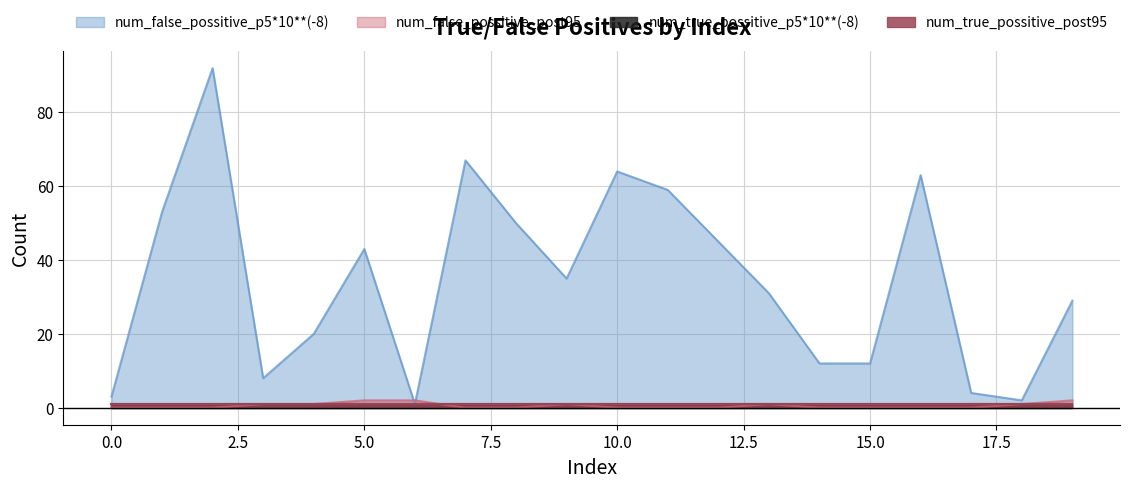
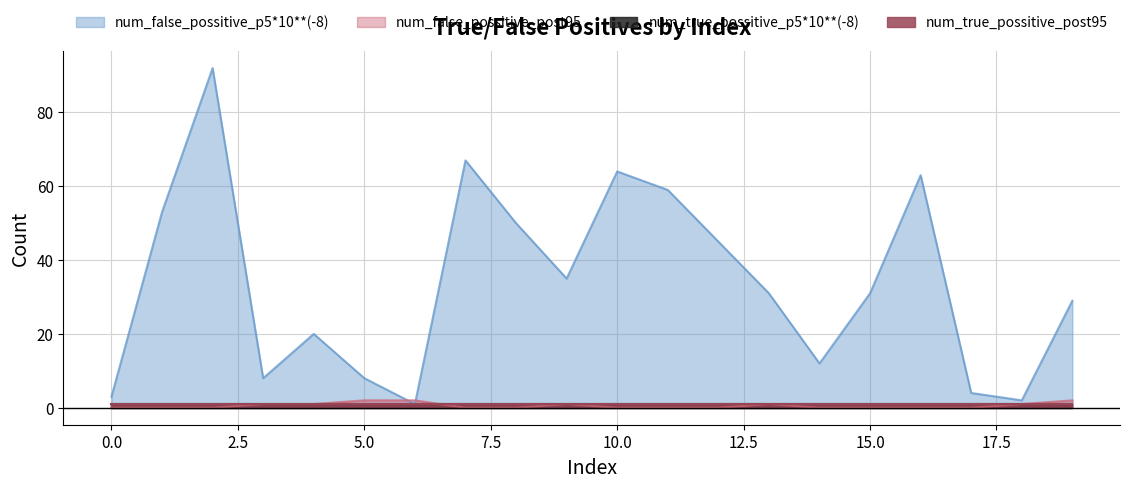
  {
    "num_false_possitive_p5*10**(-8)": {
      "0.0": 3,
-     "5.0": 43,
+     "5.0": 8,
      "10.0": 64,
-     "15.0": 12
+     "15.0": 31
    },
    "num_false_possitive_post95": {
      "0.0": 0,
      "5.0": 2,
      "10.0": 0,
      "15.0": 0
    },
    "num_true_possitive_post95": {
      "0.0": 1,
      "5.0": 1,
      "10.0": 1,
      "15.0": 1
    }
  }
